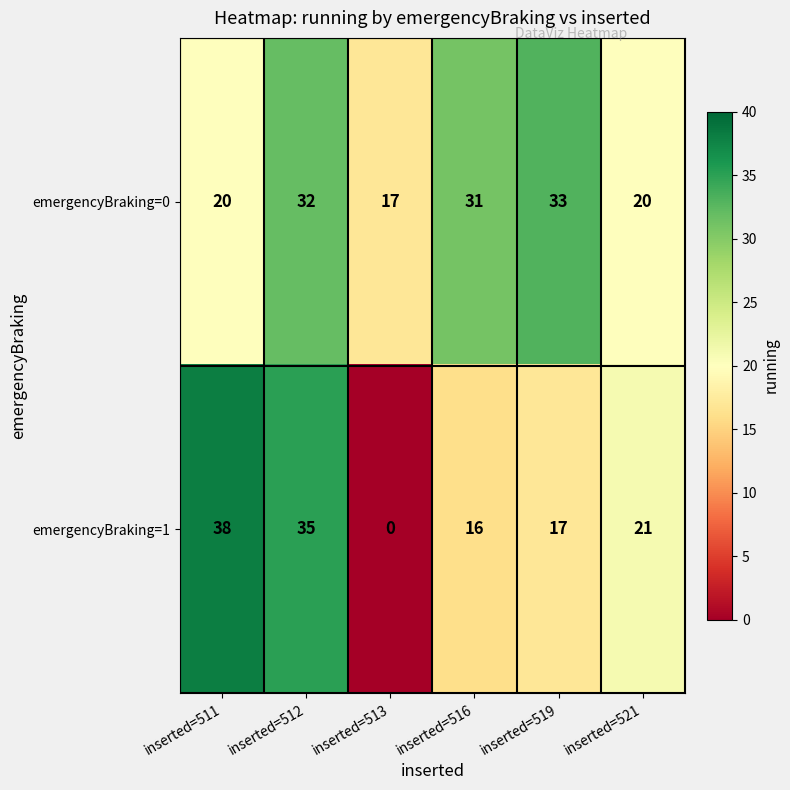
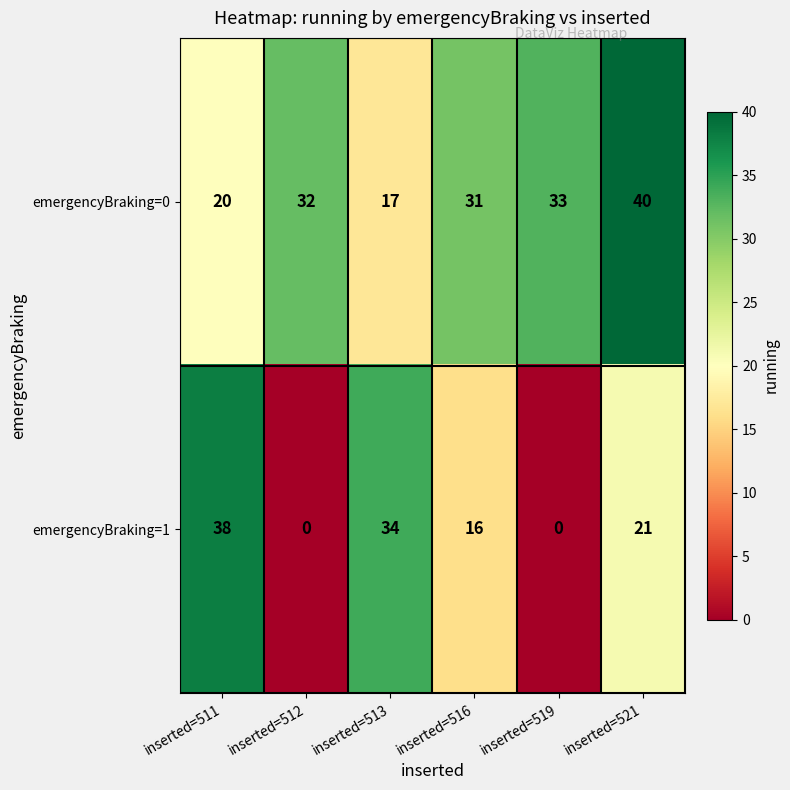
  {
    "emergencyBraking=0": {
      "inserted=511": 20,
      "inserted=512": 32,
      "inserted=513": 17,
      "inserted=516": 31,
      "inserted=519": 33,
-     "inserted=521": 20
+     "inserted=521": 40
    },
    "emergencyBraking=1": {
      "inserted=511": 38,
-     "inserted=512": 35,
-     "inserted=513": 0,
+     "inserted=512": 0,
+     "inserted=513": 34,
      "inserted=516": 16,
-     "inserted=519": 17,
+     "inserted=519": 0,
      "inserted=521": 21
    }
  }
